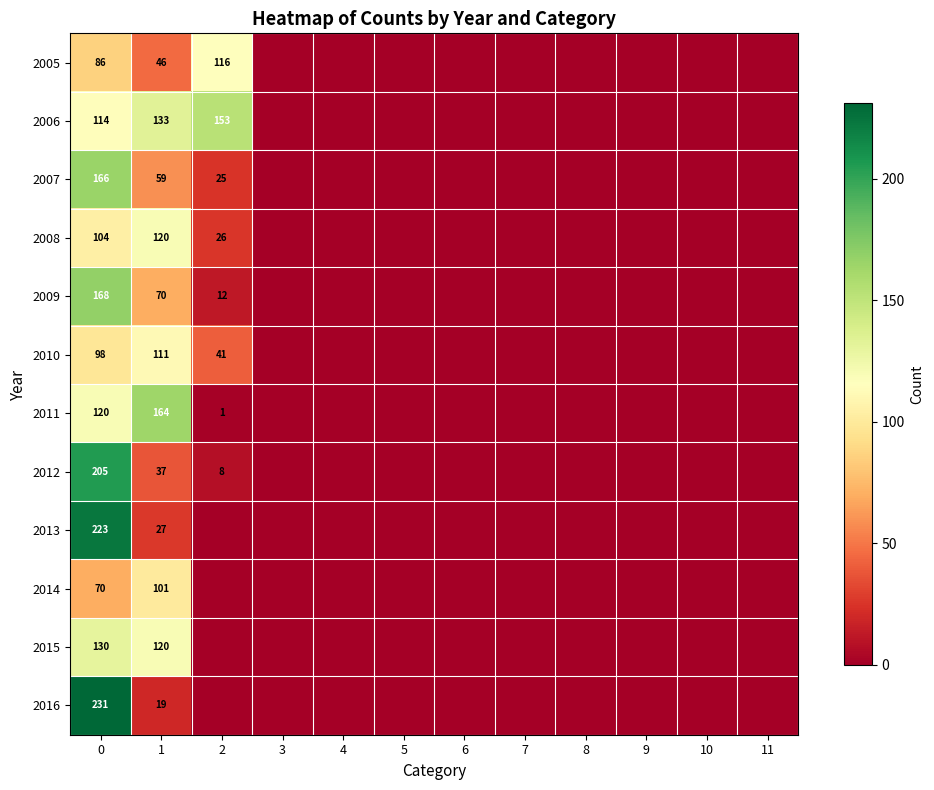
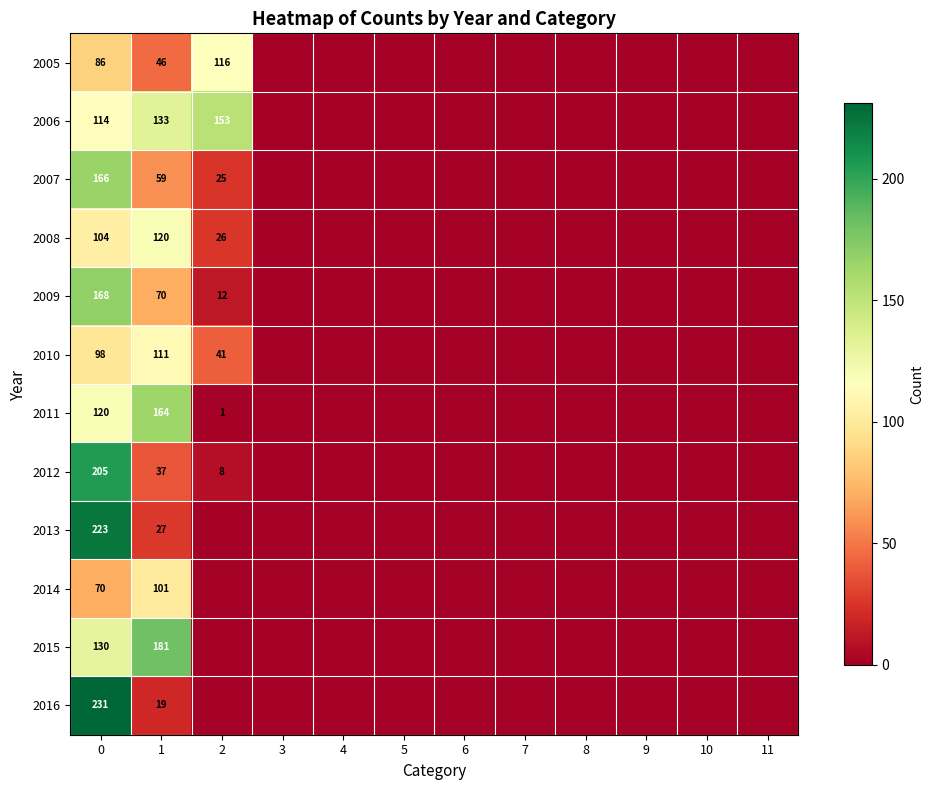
  {
    "2005": {
      "0": 86,
      "1": 46,
      "2": 116
    },
    "2006": {
      "0": 114,
      "1": 133,
      "2": 153
    },
    "2007": {
      "0": 166,
      "1": 59,
      "2": 25
    },
    "2008": {
      "0": 104,
      "1": 120,
      "2": 26
    },
    "2009": {
      "0": 168,
      "1": 70,
      "2": 12
    },
    "2010": {
      "0": 98,
      "1": 111,
      "2": 41
    },
    "2011": {
      "0": 120,
      "1": 164,
      "2": 1
    },
    "2012": {
      "0": 205,
      "1": 37,
      "2": 8
    },
    "2013": {
      "0": 223,
      "1": 27
    },
    "2014": {
      "0": 70,
      "1": 101
    },
    "2015": {
      "0": 130,
-     "1": 120
+     "1": 181
    },
    "2016": {
      "0": 231,
      "1": 19
    }
  }
